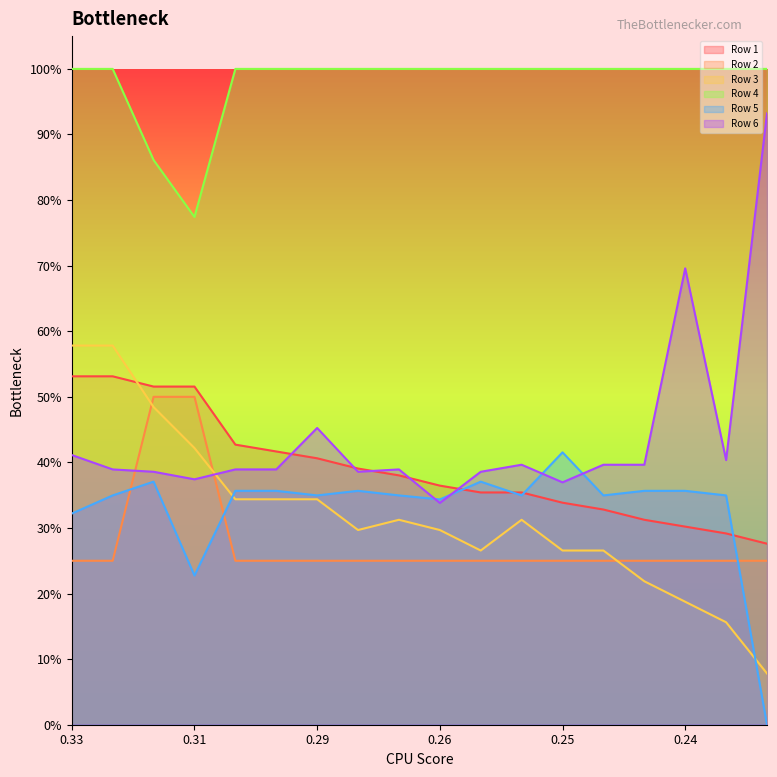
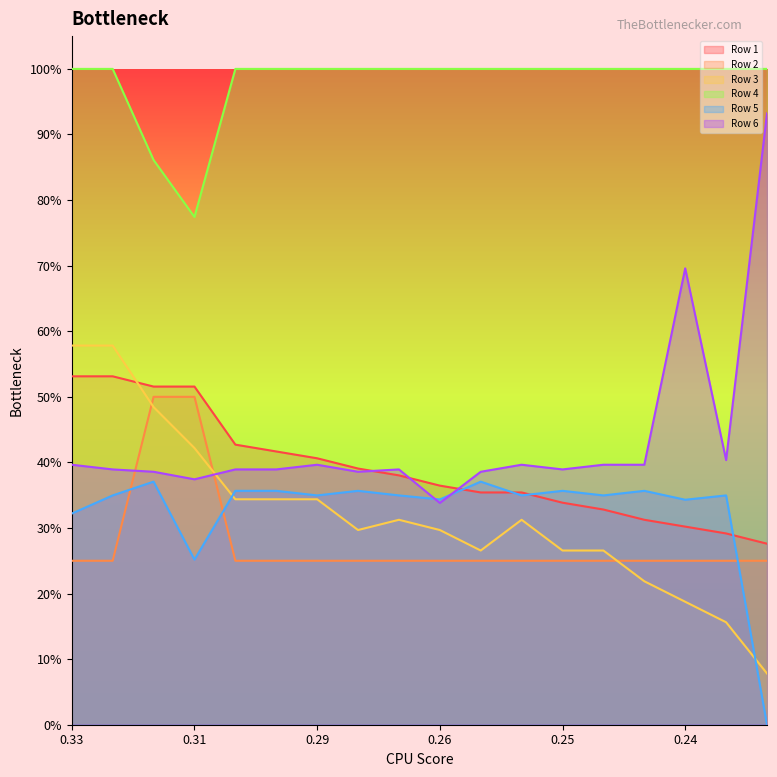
  {
    "Row 4": {
      "0.33": "100%",
      "0.31": "77%",
      "0.29": "100%",
      "0.26": "100%",
      "0.25": "100%",
      "0.24": "100%"
    },
    "Row 5": {
      "0.33": "32%",
-     "0.31": "23%",
+     "0.31": "25%",
      "0.29": "35%",
      "0.26": "34%",
-     "0.25": "42%",
-     "0.24": "36%"
+     "0.25": "36%",
+     "0.24": "34%"
    },
    "Row 6": {
-     "0.33": "41%",
+     "0.33": "40%",
      "0.31": "37%",
-     "0.29": "45%",
+     "0.29": "40%",
      "0.26": "34%",
-     "0.25": "37%",
+     "0.25": "39%",
      "0.24": "70%"
    }
  }
